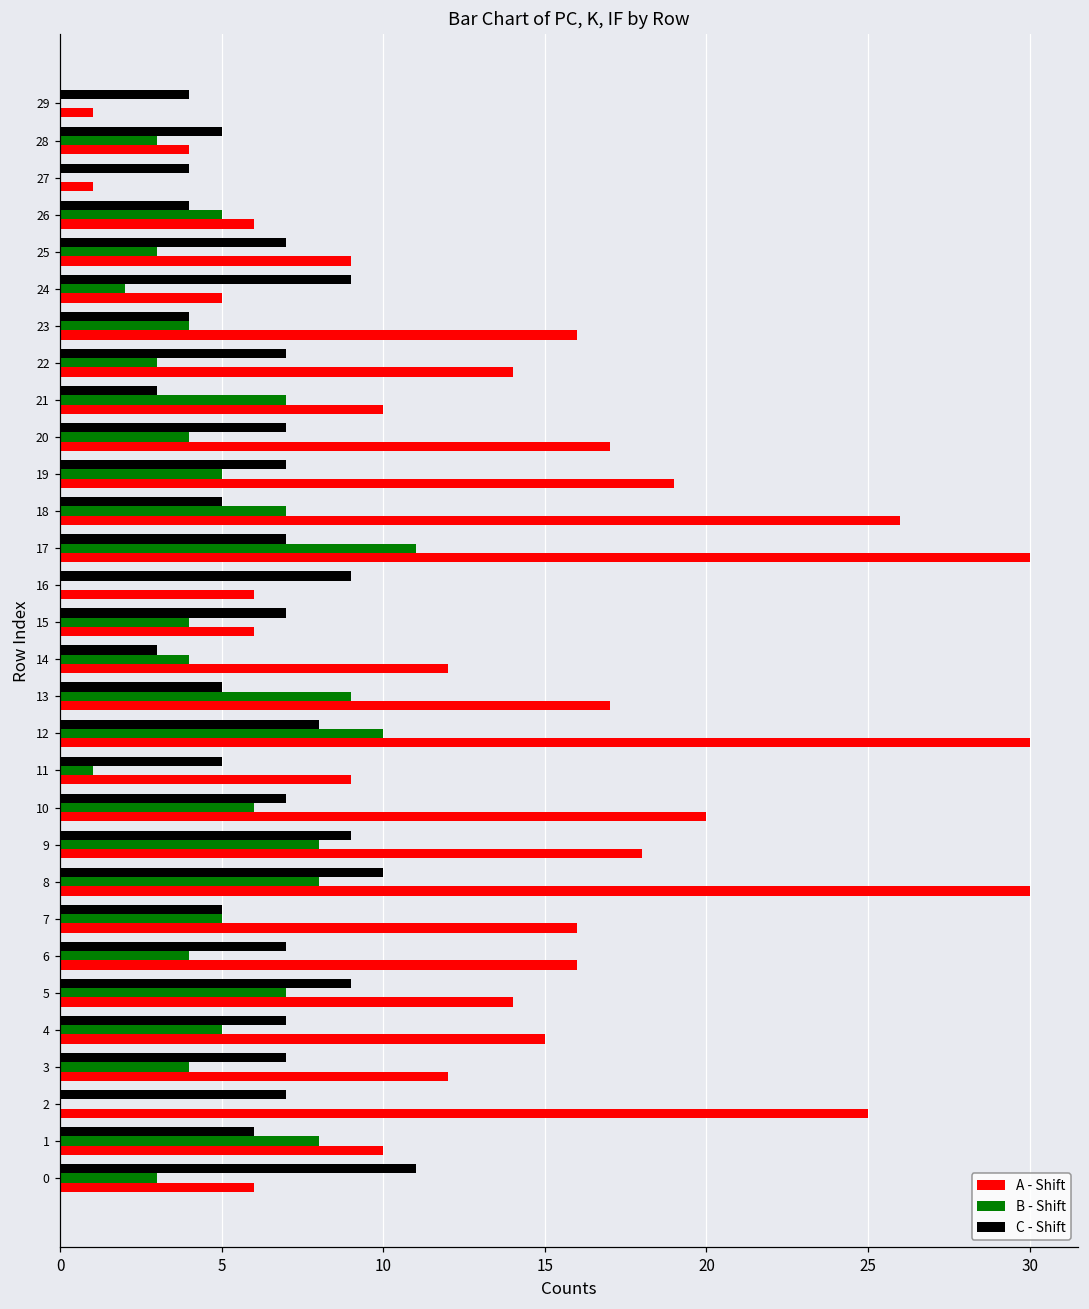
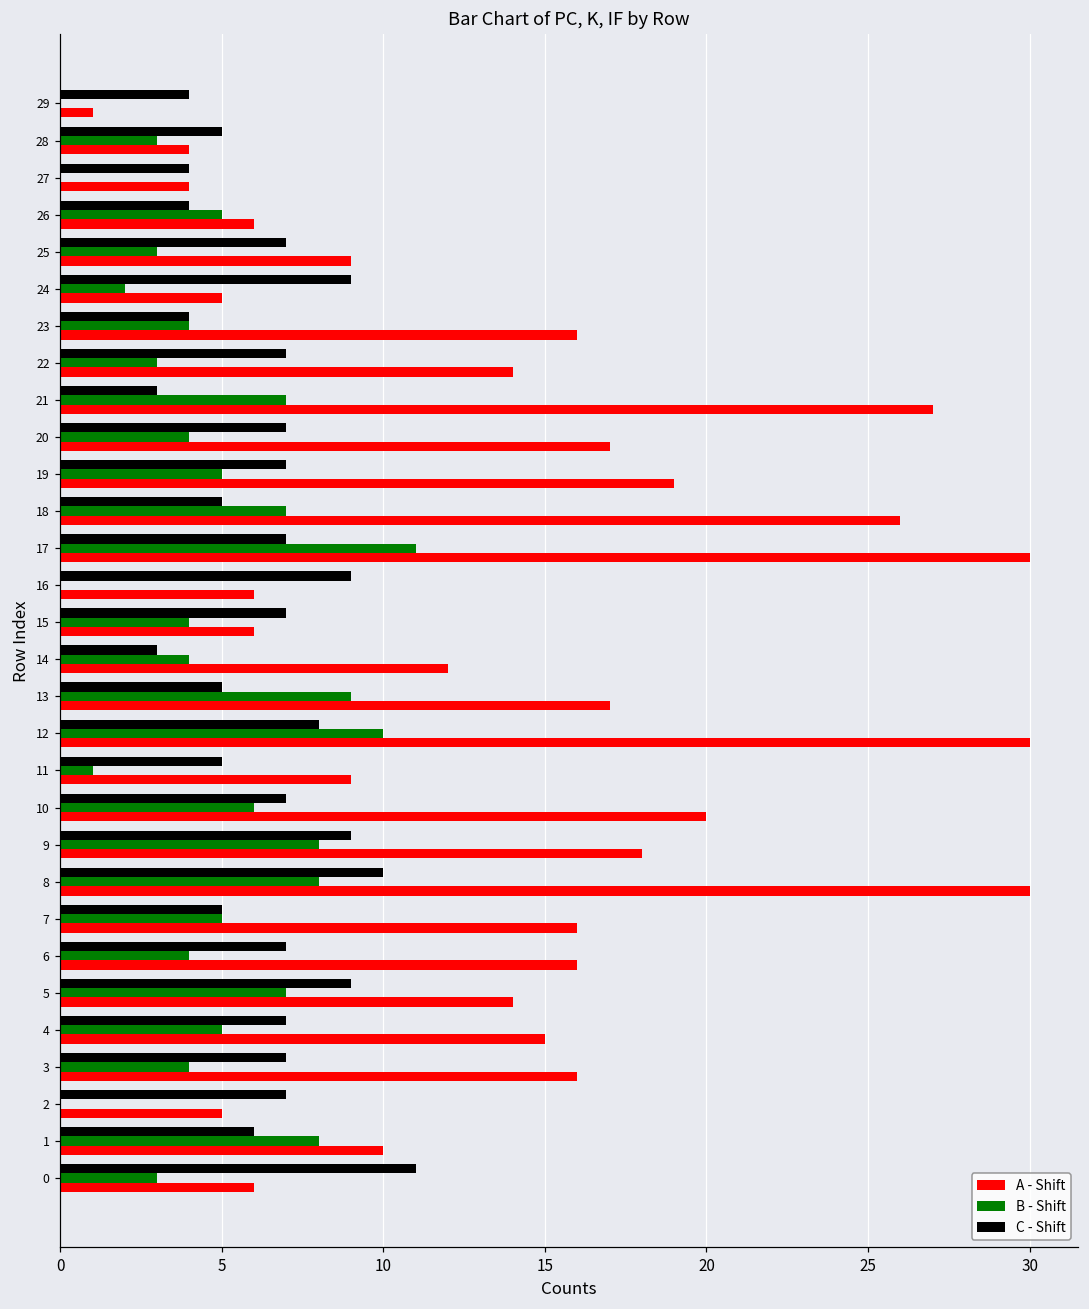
  {
    "A - Shift": {
      "29": 1,
      "28": 4,
-     "27": 1,
+     "27": 4,
      "26": 6,
      "25": 9,
      "24": 5,
      "23": 16,
      "22": 14,
-     "21": 10,
+     "21": 27,
      "20": 17,
      "19": 19,
      "18": 26,
      "17": 30,
      "16": 6,
      "15": 6,
      "14": 12,
      "13": 17,
      "12": 30,
      "11": 9,
      "10": 20,
      "9": 18,
      "8": 30,
      "7": 16,
      "6": 16,
      "5": 14,
      "4": 15,
-     "3": 12,
-     "2": 25,
+     "3": 16,
+     "2": 5,
      "1": 10,
      "0": 6
    },
    "B - Shift": {
      "29": 0,
      "28": 3,
      "27": 0,
      "26": 5,
      "25": 3,
      "24": 2,
      "23": 4,
      "22": 3,
      "21": 7,
      "20": 4,
      "19": 5,
      "18": 7,
      "17": 11,
      "16": 0,
      "15": 4,
      "14": 4,
      "13": 9,
      "12": 10,
      "11": 1,
      "10": 6,
      "9": 8,
      "8": 8,
      "7": 5,
      "6": 4,
      "5": 7,
      "4": 5,
      "3": 4,
      "2": 0,
      "1": 8,
      "0": 3
    },
    "C - Shift": {
      "29": 4,
      "28": 5,
      "27": 4,
      "26": 4,
      "25": 7,
      "24": 9,
      "23": 4,
      "22": 7,
      "21": 3,
      "20": 7,
      "19": 7,
      "18": 5,
      "17": 7,
      "16": 9,
      "15": 7,
      "14": 3,
      "13": 5,
      "12": 8,
      "11": 5,
      "10": 7,
      "9": 9,
      "8": 10,
      "7": 5,
      "6": 7,
      "5": 9,
      "4": 7,
      "3": 7,
      "2": 7,
      "1": 6,
      "0": 11
    }
  }
